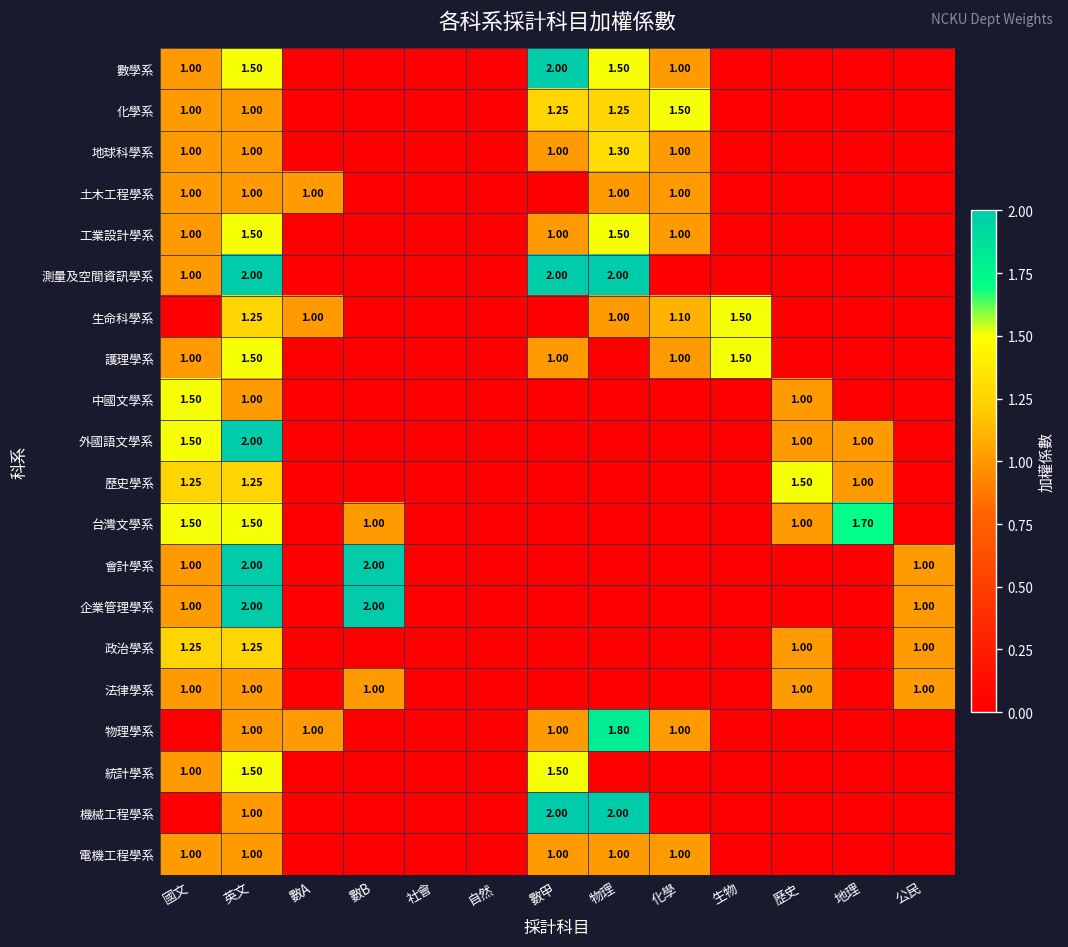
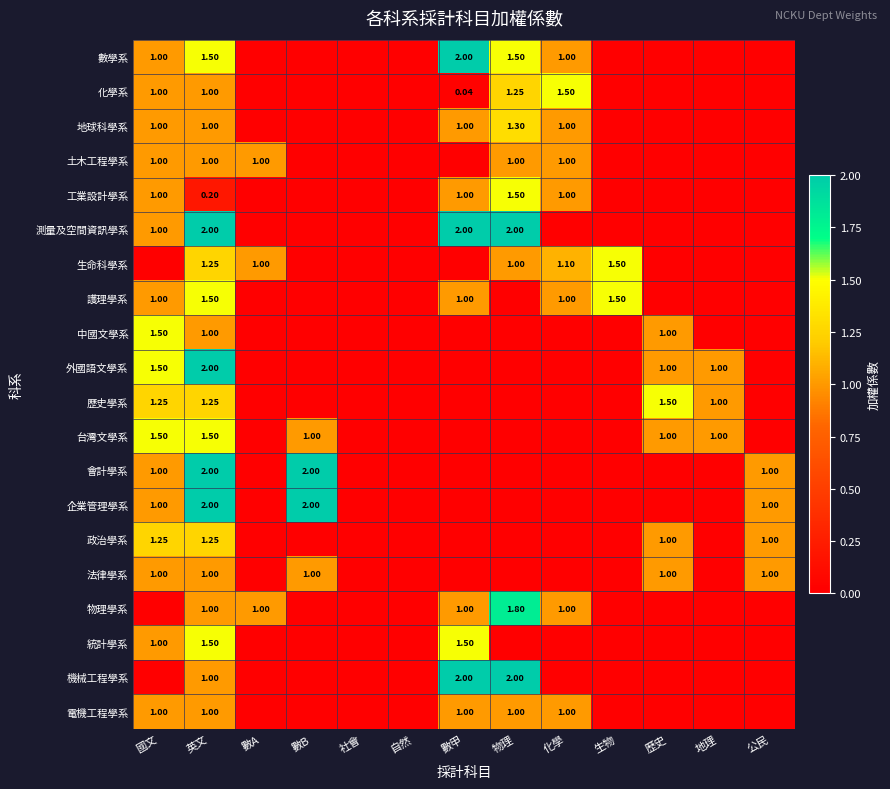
  {
    "數學系": {
      "國文": 1.00,
      "英文": 1.50,
      "數甲": 2.00,
      "物理": 1.50,
      "化學": 1.00
    },
    "化學系": {
      "國文": 1.00,
      "英文": 1.00,
-     "數甲": 1.25,
+     "數甲": 0.04,
      "物理": 1.25,
      "化學": 1.50
    },
    "地球科學系": {
      "國文": 1.00,
      "英文": 1.00,
      "數甲": 1.00,
      "物理": 1.30,
      "化學": 1.00
    },
    "土木工程學系": {
      "國文": 1.00,
      "英文": 1.00,
      "數A": 1.00,
      "物理": 1.00,
      "化學": 1.00
    },
    "工業設計學系": {
      "國文": 1.00,
-     "英文": 1.50,
+     "英文": 0.20,
      "數甲": 1.00,
      "物理": 1.50,
      "化學": 1.00
    },
    "測量及空間資訊學系": {
      "國文": 1.00,
      "英文": 2.00,
      "數甲": 2.00,
      "物理": 2.00
    },
    "生命科學系": {
      "英文": 1.25,
      "數A": 1.00,
      "物理": 1.00,
      "化學": 1.10,
      "生物": 1.50
    },
    "護理學系": {
      "國文": 1.00,
      "英文": 1.50,
      "數甲": 1.00,
      "化學": 1.00,
      "生物": 1.50
    },
    "中國文學系": {
      "國文": 1.50,
      "英文": 1.00,
      "歷史": 1.00
    },
    "外國語文學系": {
      "國文": 1.50,
      "英文": 2.00,
      "歷史": 1.00,
      "地理": 1.00
    },
    "歷史學系": {
      "國文": 1.25,
      "英文": 1.25,
      "歷史": 1.50,
      "地理": 1.00
    },
    "台灣文學系": {
      "國文": 1.50,
      "英文": 1.50,
      "數B": 1.00,
      "歷史": 1.00,
-     "地理": 1.70
+     "地理": 1.00
    },
    "會計學系": {
      "國文": 1.00,
      "英文": 2.00,
      "數B": 2.00,
      "公民": 1.00
    },
    "企業管理學系": {
      "國文": 1.00,
      "英文": 2.00,
      "數B": 2.00,
      "公民": 1.00
    },
    "政治學系": {
      "國文": 1.25,
      "英文": 1.25,
      "歷史": 1.00,
      "公民": 1.00
    },
    "法律學系": {
      "國文": 1.00,
      "英文": 1.00,
      "數B": 1.00,
      "歷史": 1.00,
      "公民": 1.00
    },
    "物理學系": {
      "英文": 1.00,
      "數A": 1.00,
      "數甲": 1.00,
      "物理": 1.80,
      "化學": 1.00
    },
    "統計學系": {
      "國文": 1.00,
      "英文": 1.50,
      "數甲": 1.50
    },
    "機械工程學系": {
      "英文": 1.00,
      "數甲": 2.00,
      "物理": 2.00
    },
    "電機工程學系": {
      "國文": 1.00,
      "英文": 1.00,
      "數甲": 1.00,
      "物理": 1.00,
      "化學": 1.00
    }
  }
